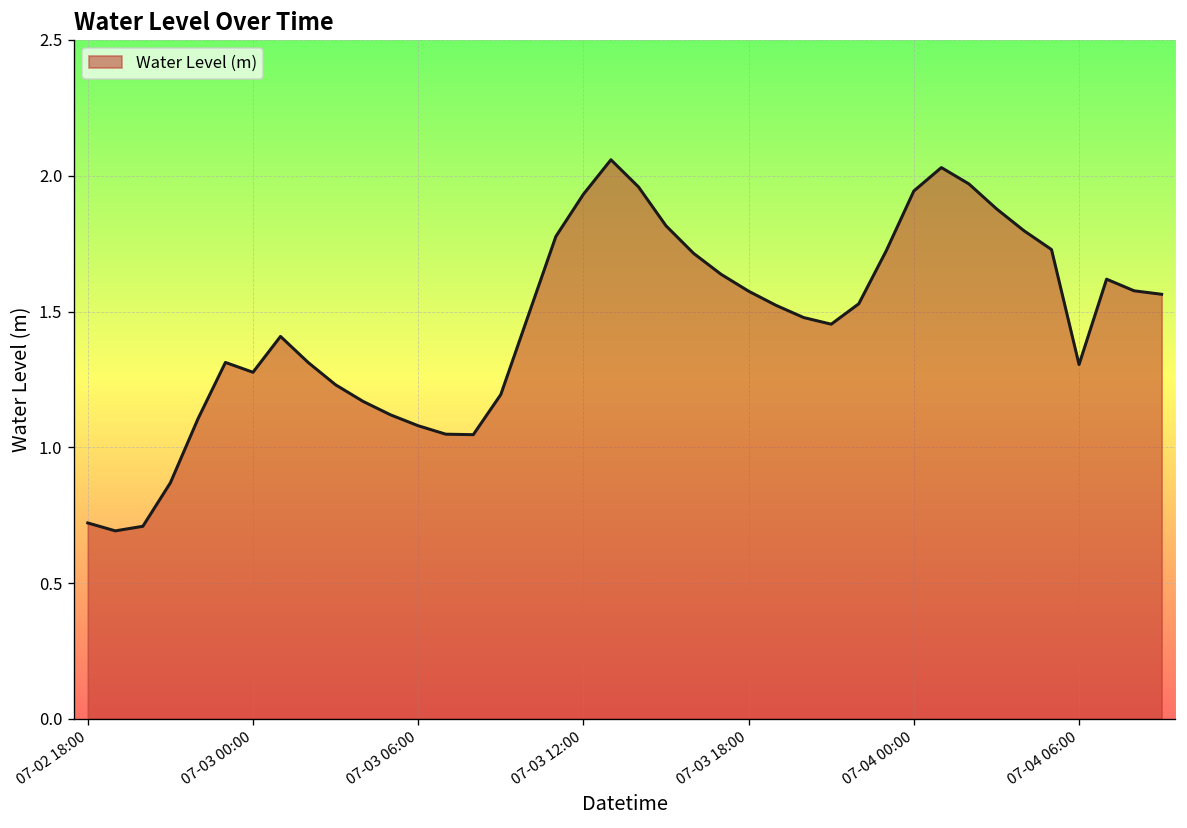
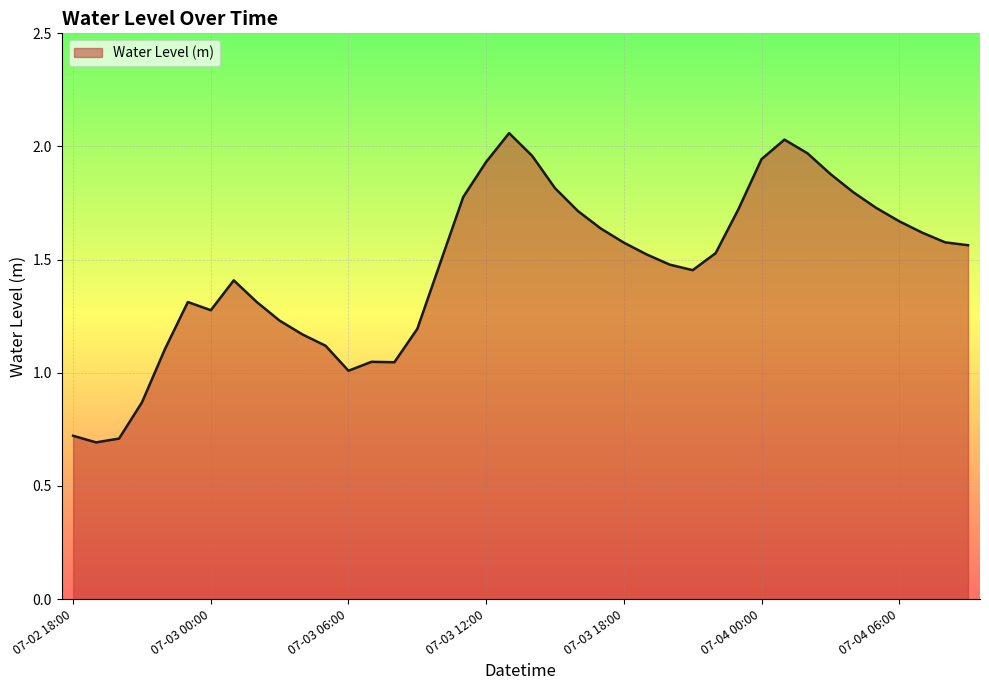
  {
    "07-02 18:00": 0.72,
    "07-03 00:00": 1.28,
-   "07-03 06:00": 1.08,
+   "07-03 06:00": 1.01,
    "07-03 12:00": 1.93,
    "07-03 18:00": 1.57,
    "07-04 00:00": 1.94,
-   "07-04 06:00": 1.30
+   "07-04 06:00": 1.67
  }
